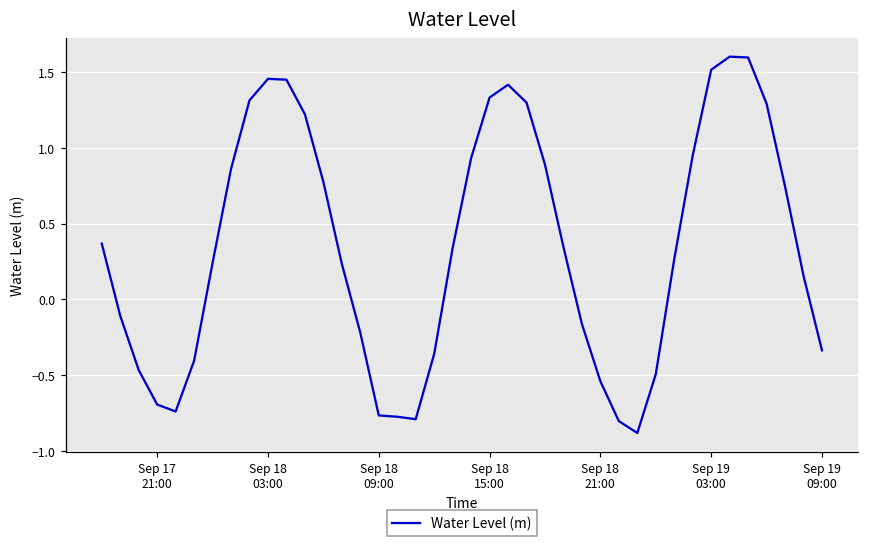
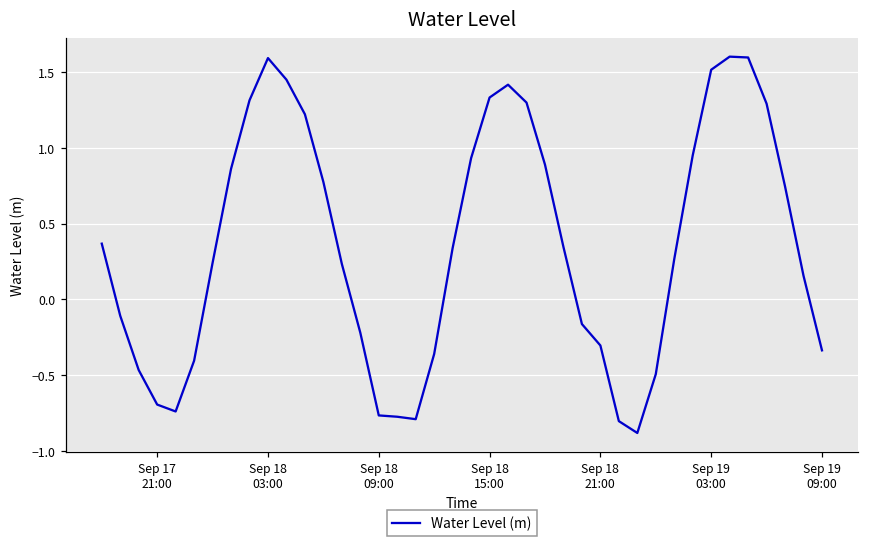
  {
    "Sep 17 21:00": -0.70,
-   "Sep 18 03:00": 1.46,
+   "Sep 18 03:00": 1.59,
    "Sep 18 09:00": -0.77,
    "Sep 18 15:00": 1.33,
-   "Sep 18 21:00": -0.54,
+   "Sep 18 21:00": -0.30,
    "Sep 19 03:00": 1.52,
    "Sep 19 09:00": -0.34
  }
